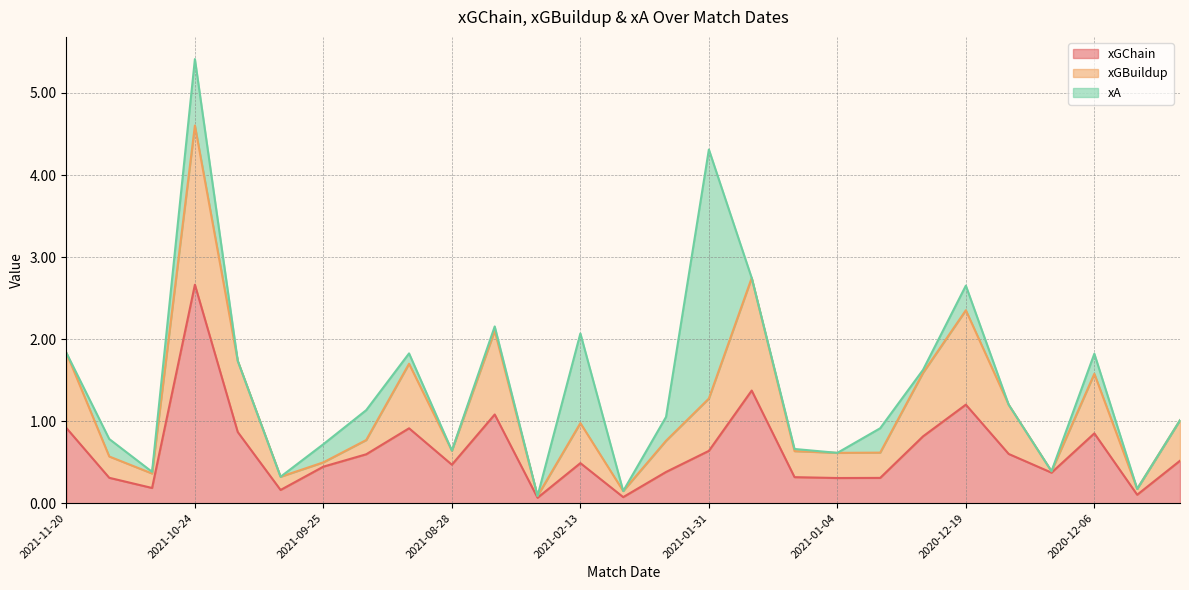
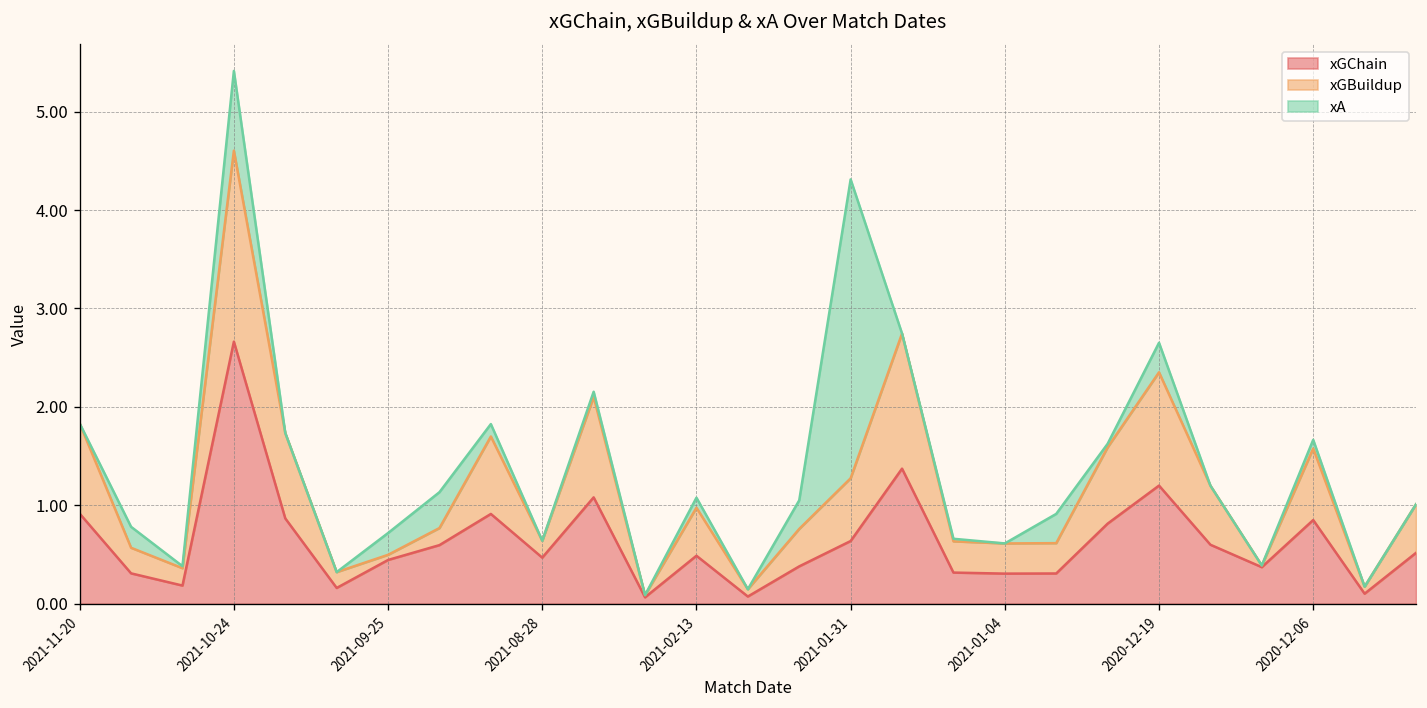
  {
    "xA": {
      "2021-10-24": 0.8,
      "2021-09-25": 0.2,
-     "2021-02-13": 1.1,
+     "2021-02-13": 0.1,
      "2021-01-31": 3.0,
      "2020-12-19": 0.3,
-     "2020-12-06": 0.2
+     "2020-12-06": 0.1
    }
  }
